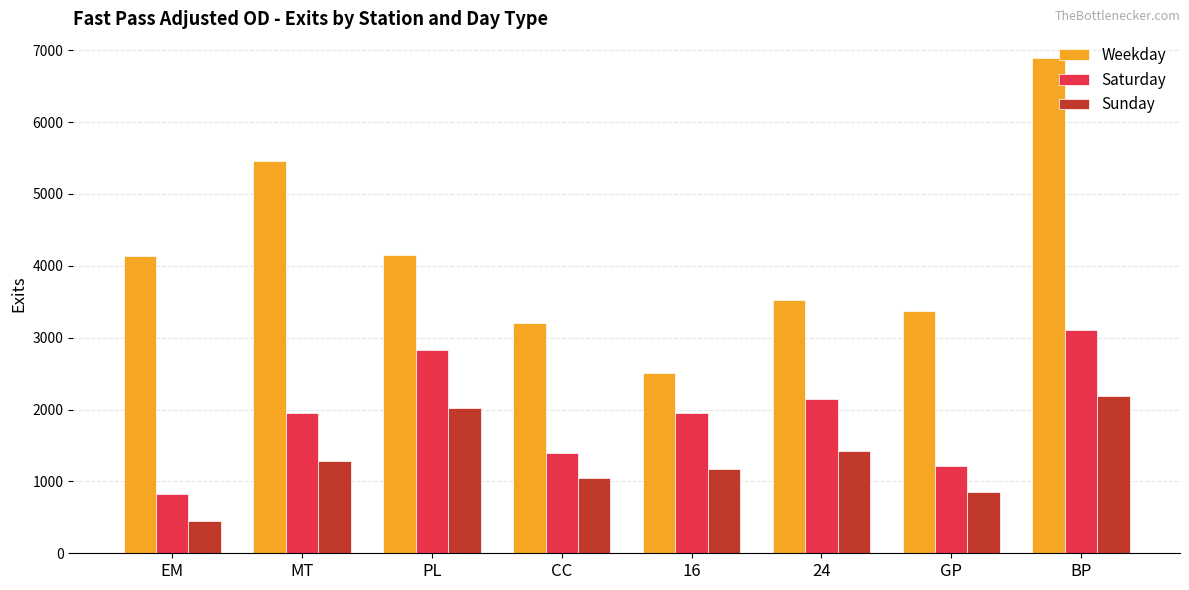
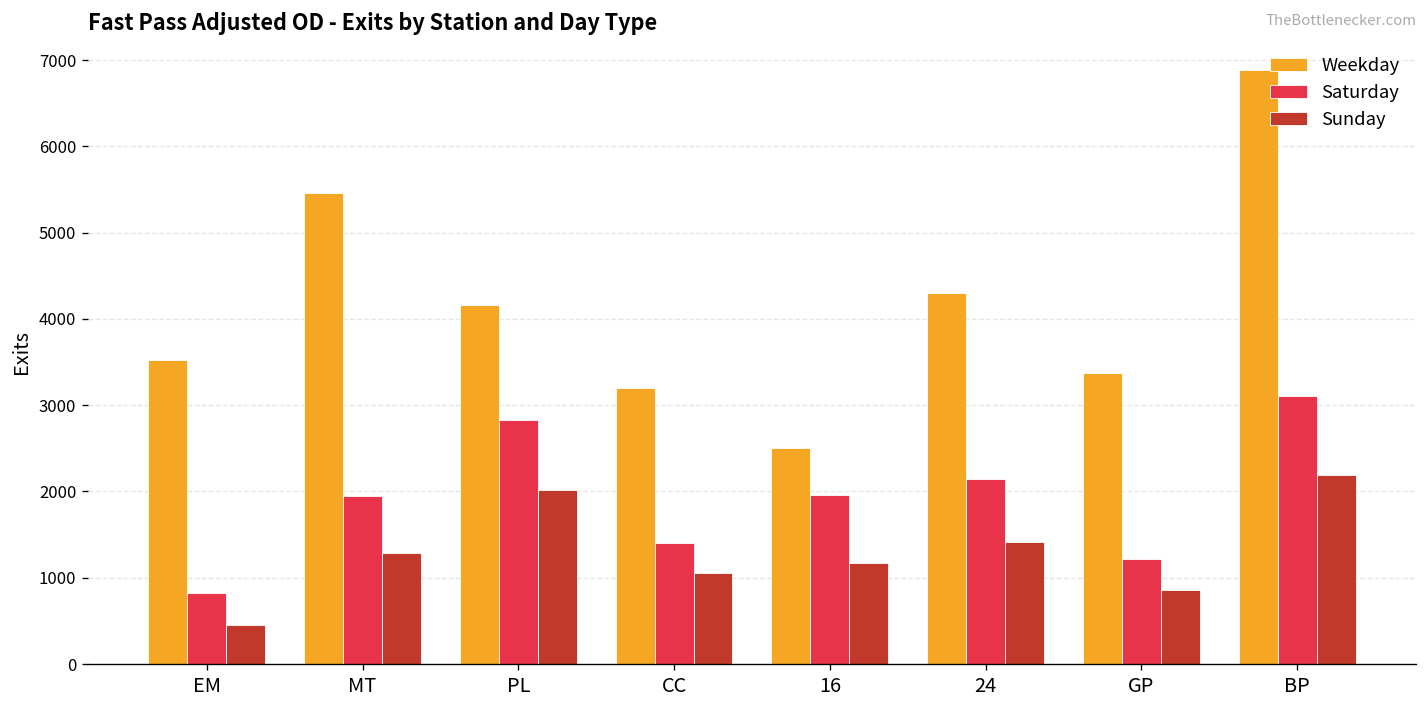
  {
    "Weekday": {
-     "EM": 4100,
+     "EM": 3500,
      "MT": 5500,
      "PL": 4200,
      "CC": 3200,
      "16": 2500,
-     "24": 3500,
+     "24": 4300,
      "GP": 3400,
      "BP": 6900
    }
  }
